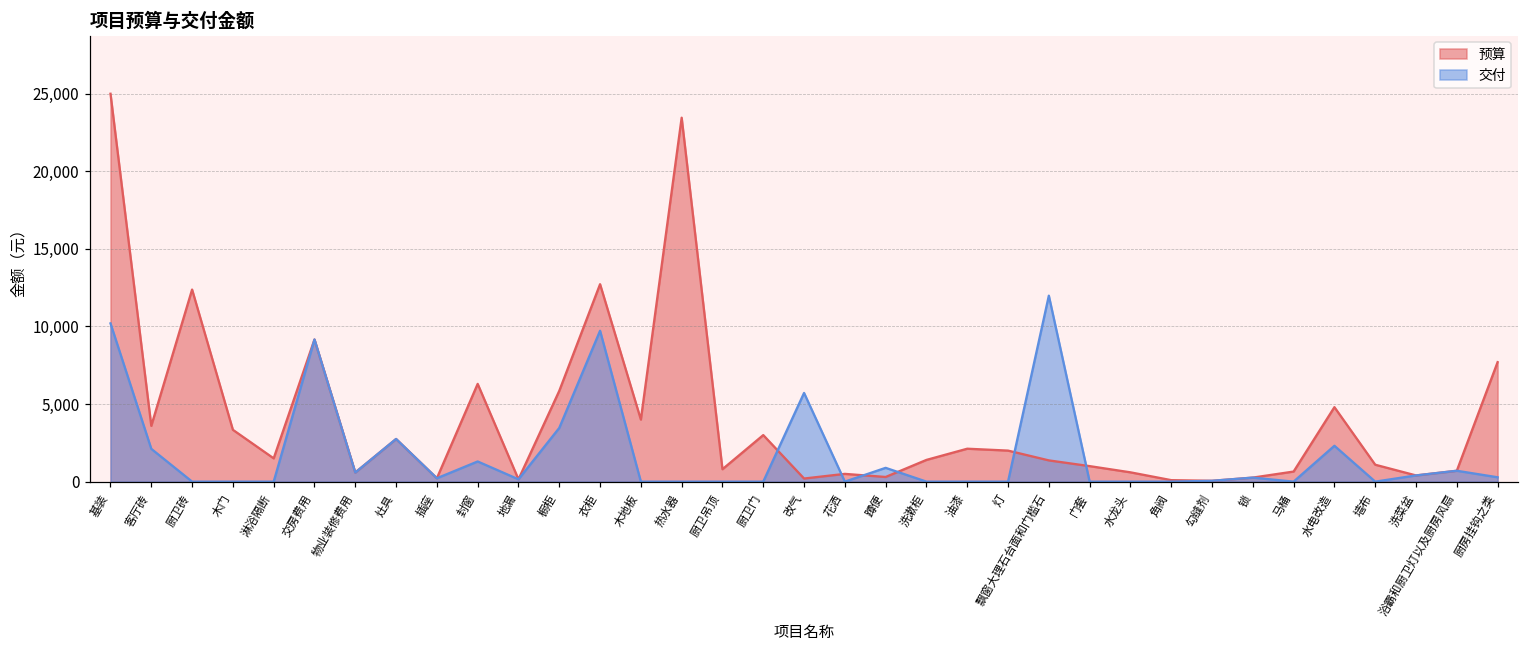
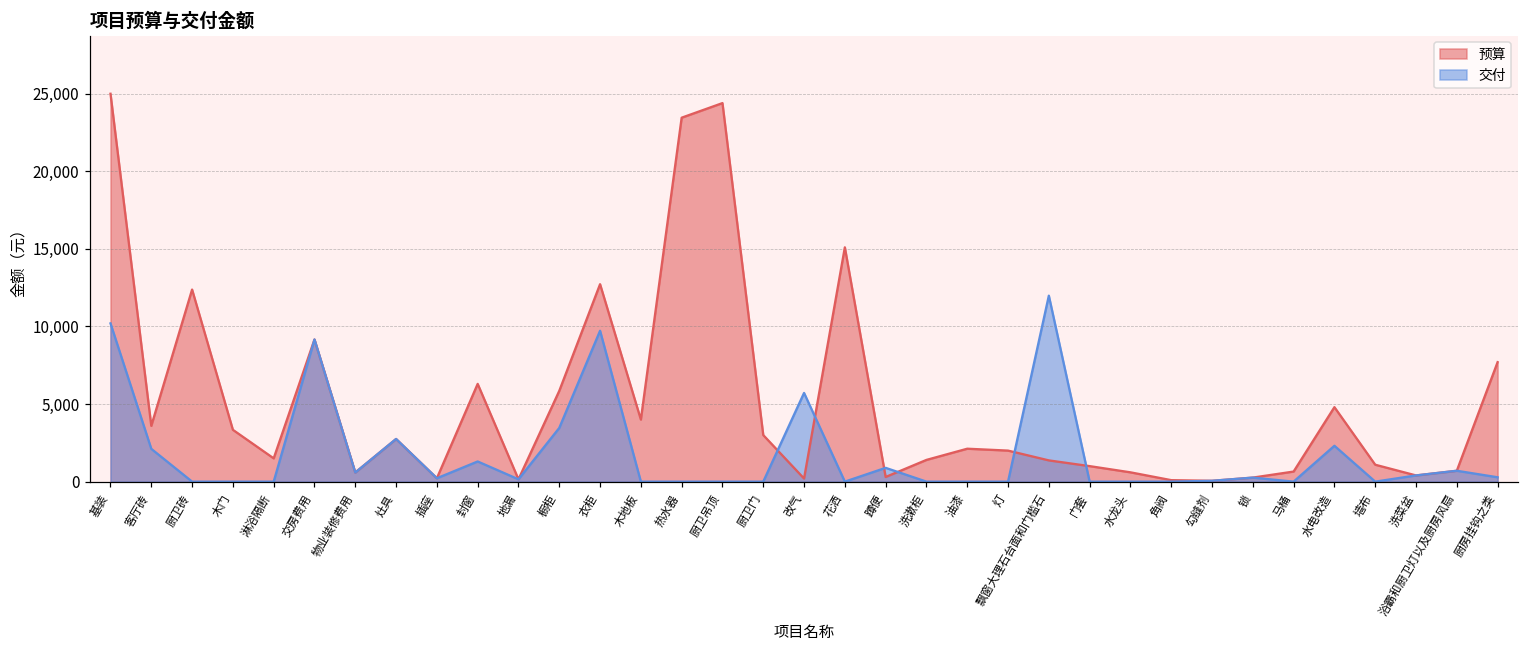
  {
    "预算": {
      "基装": "25,000",
      "客厅砖": "3,600",
      "厨卫砖": "12,400",
      "木门": "3,300",
      "淋浴隔断": "1,500",
      "封窗": "6,300",
      "橱柜": "5,900",
      "衣柜": "12,700",
      "木地板": "4,000",
      "热水器": "23,500",
-     "厨卫吊顶": "800",
+     "厨卫吊顶": "24,400",
      "厨卫门": "3,000",
      "改气": "200",
-     "花洒": "500",
+     "花洒": "15,100",
      "蹲便": "300",
      "洗漱柜": "1,400",
      "油漆": "2,100",
      "灯": "2,000",
      "飘窗大理石台面和门槛石": "1,400",
      "门套": "1,000",
      "水龙头": "600",
      "马桶": "700",
      "水电改造": "4,800",
      "墙布": "1,100",
      "厨房挂钩之类": "7,700"
    },
    "交付": {
      "基装": "10,200",
      "客厅砖": "2,100",
      "厨卫砖": "0",
      "木门": "0",
      "淋浴隔断": "0",
      "封窗": "1,300",
      "橱柜": "3,500",
      "衣柜": "9,700",
      "木地板": "0",
      "热水器": "0",
      "厨卫吊顶": "0",
      "厨卫门": "0",
      "改气": "5,700",
      "花洒": "0",
      "蹲便": "900",
      "洗漱柜": "0",
      "油漆": "0",
      "灯": "0",
      "飘窗大理石台面和门槛石": "12,000",
      "门套": "0",
      "水龙头": "0",
      "马桶": "0",
      "水电改造": "2,300",
      "墙布": "0",
      "厨房挂钩之类": "300"
    }
  }
